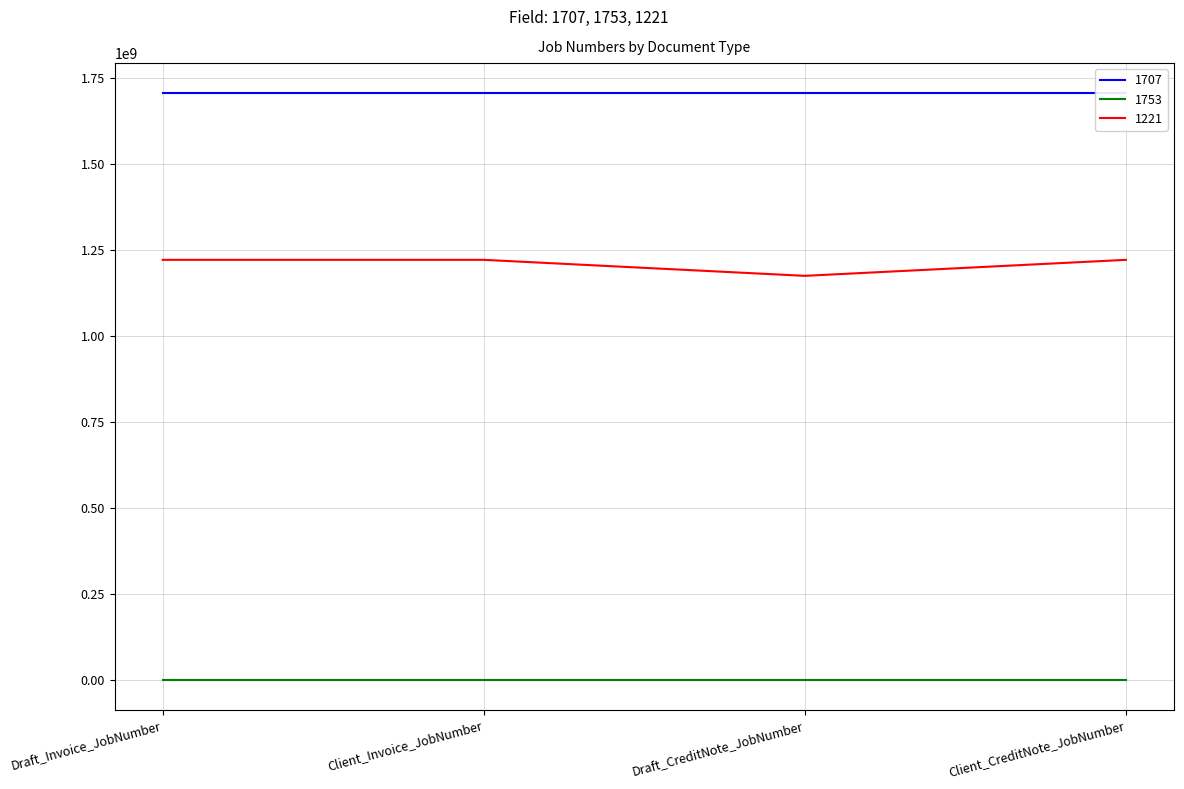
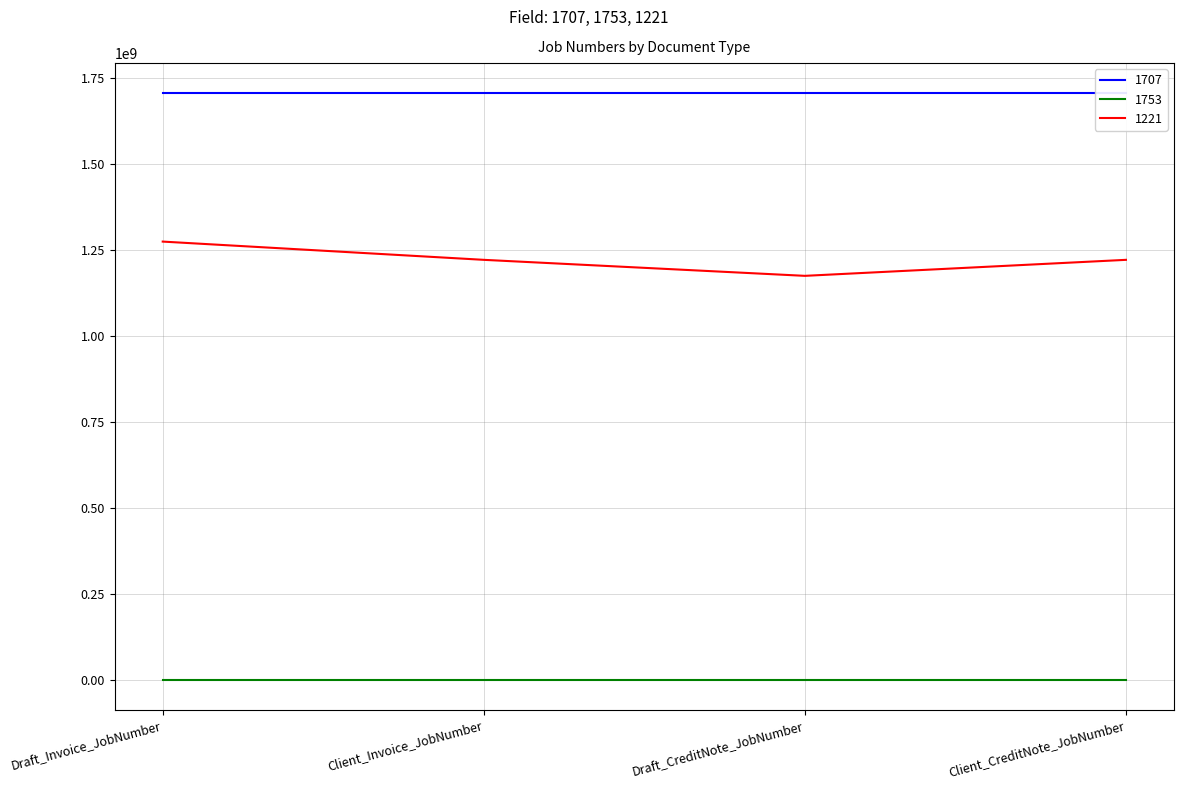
  {
    "1707": {
      "Draft_Invoice_JobNumber": 1710000000,
      "Client_Invoice_JobNumber": 1710000000,
      "Draft_CreditNote_JobNumber": 1710000000
    },
    "1753": {
      "Draft_Invoice_JobNumber": 0,
      "Client_Invoice_JobNumber": 0,
      "Draft_CreditNote_JobNumber": 0,
      "Client_CreditNote_JobNumber": 0
    },
    "1221": {
-     "Draft_Invoice_JobNumber": 1220000000,
+     "Draft_Invoice_JobNumber": 1270000000,
      "Client_Invoice_JobNumber": 1220000000,
      "Draft_CreditNote_JobNumber": 1170000000,
      "Client_CreditNote_JobNumber": 1220000000
    }
  }
